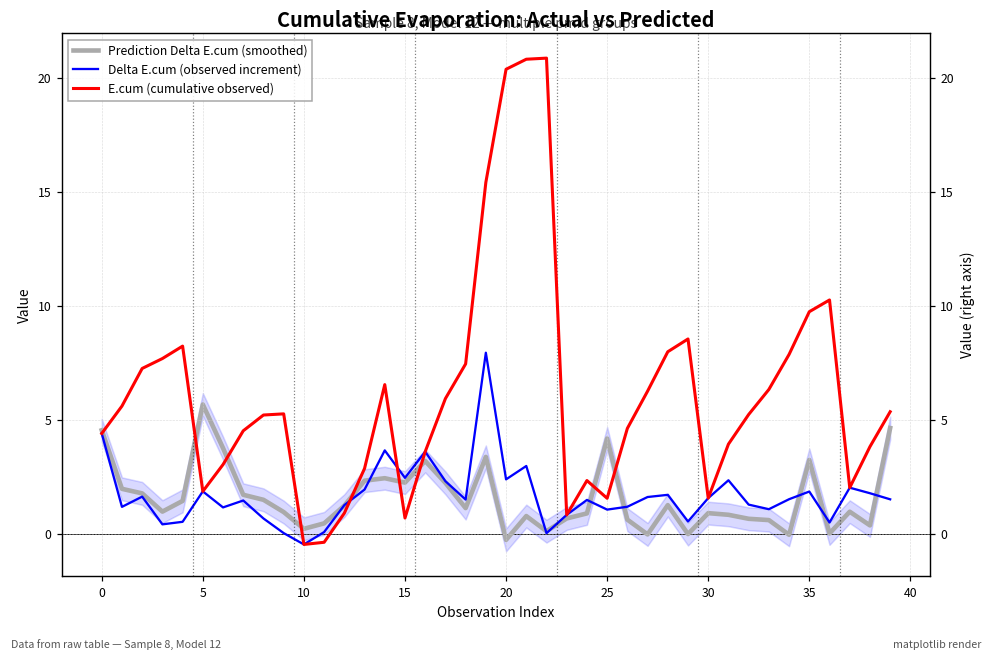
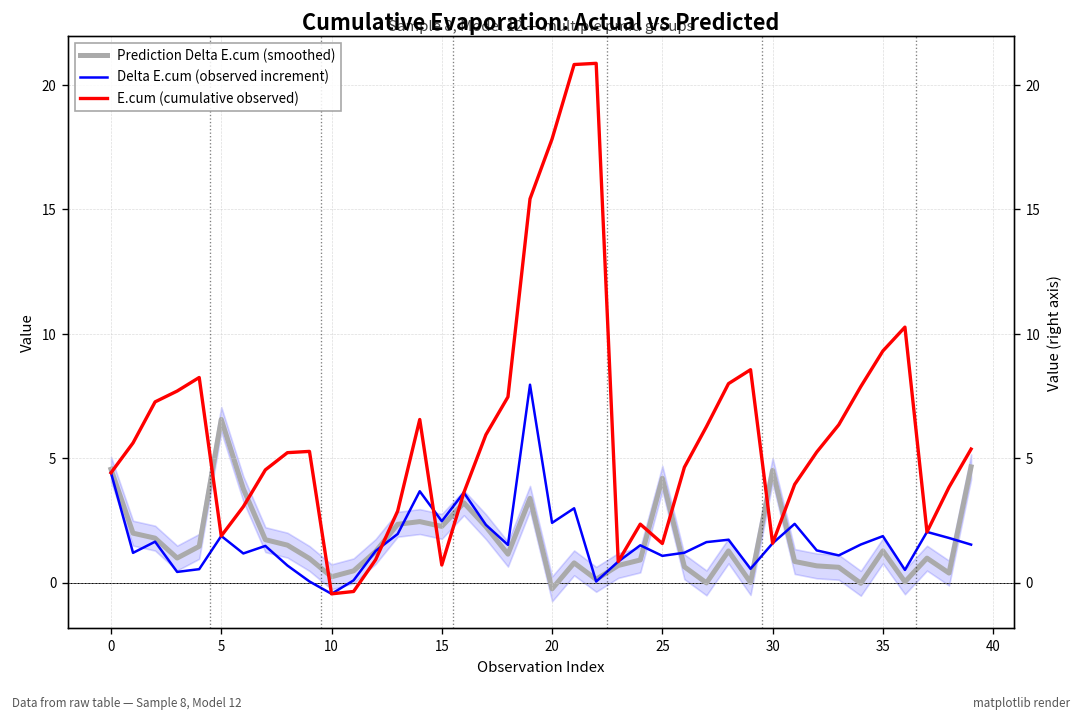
  {
    "Prediction Delta E.cum (smoothed)": {
      "0": 4.6,
-     "5": 5.7,
+     "5": 6.6,
      "10": 0.2,
      "15": 2.3,
      "20": -0.2,
      "25": 4.2,
-     "30": 0.9,
-     "35": 3.3
+     "30": 4.5,
+     "35": 1.3
    },
    "E.cum (cumulative observed)": {
      "15": 0.7,
-     "20": 20.4,
+     "20": 17.8,
      "25": 1.6,
-     "35": 9.8
+     "35": 9.3
    }
  }
